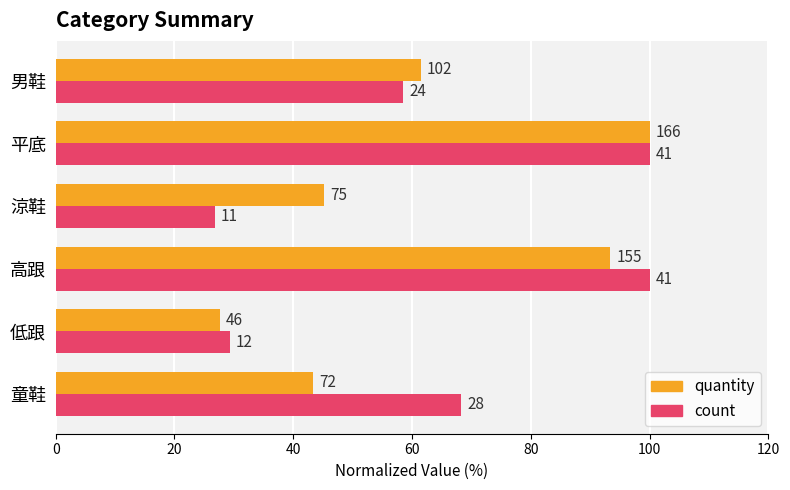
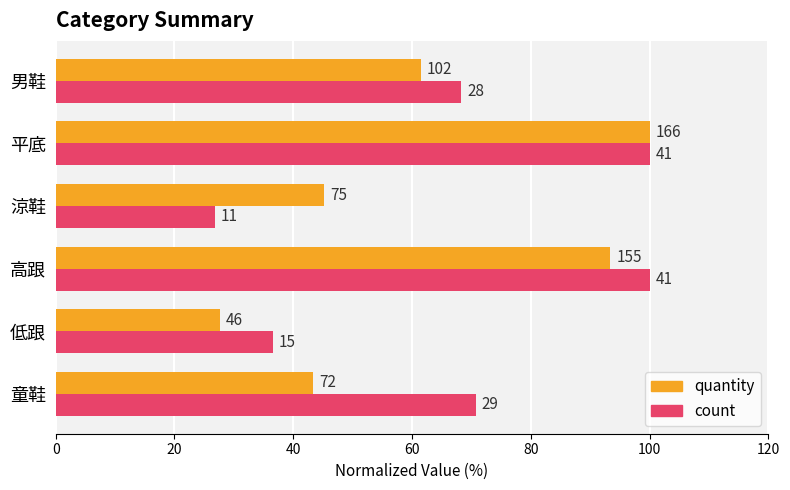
  {
    "count": {
-     "男鞋": 24,
-     "低跟": 12,
-     "童鞋": 28
+     "男鞋": 28,
+     "低跟": 15,
+     "童鞋": 29
    }
  }
